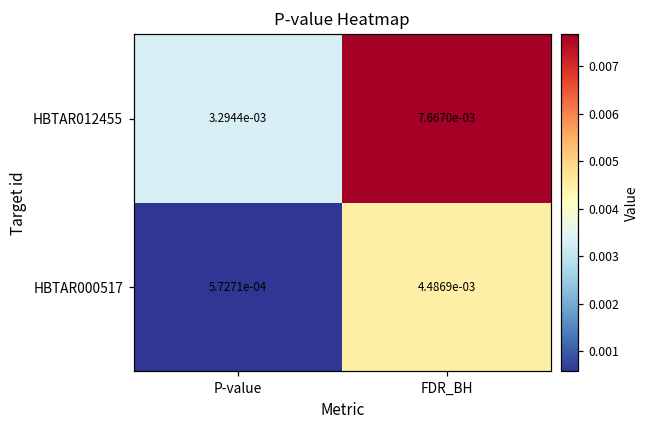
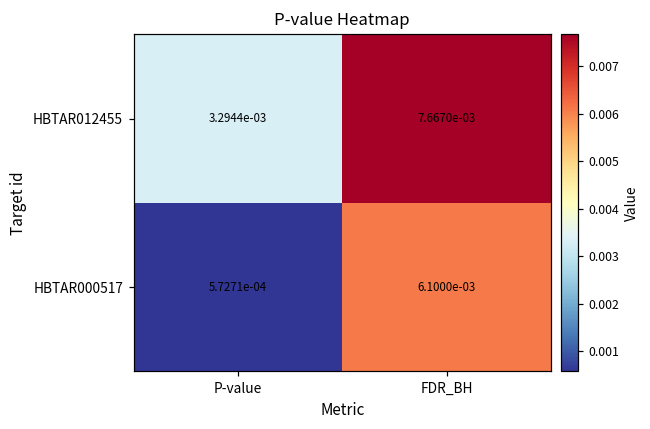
  {
    "HBTAR012455": {
      "P-value": "3.2944e-03",
      "FDR_BH": "7.6670e-03"
    },
    "HBTAR000517": {
      "P-value": "5.7271e-04",
-     "FDR_BH": "4.4869e-03"
+     "FDR_BH": "6.1000e-03"
    }
  }
